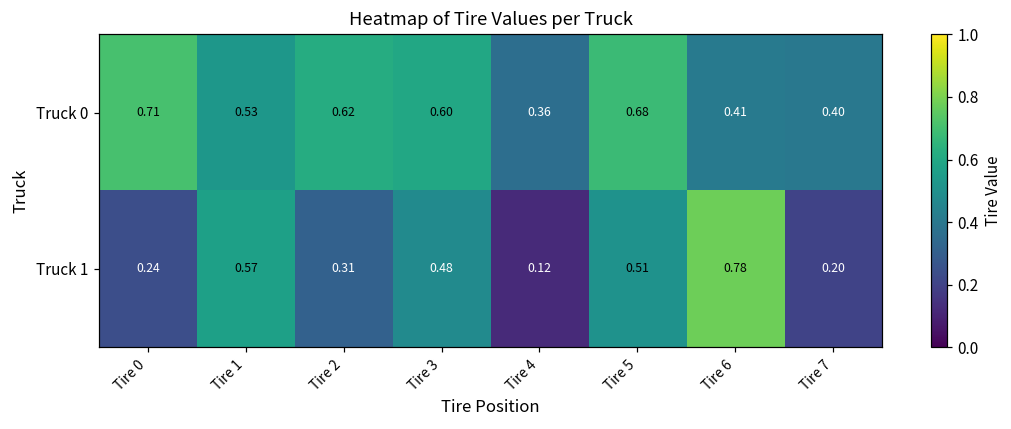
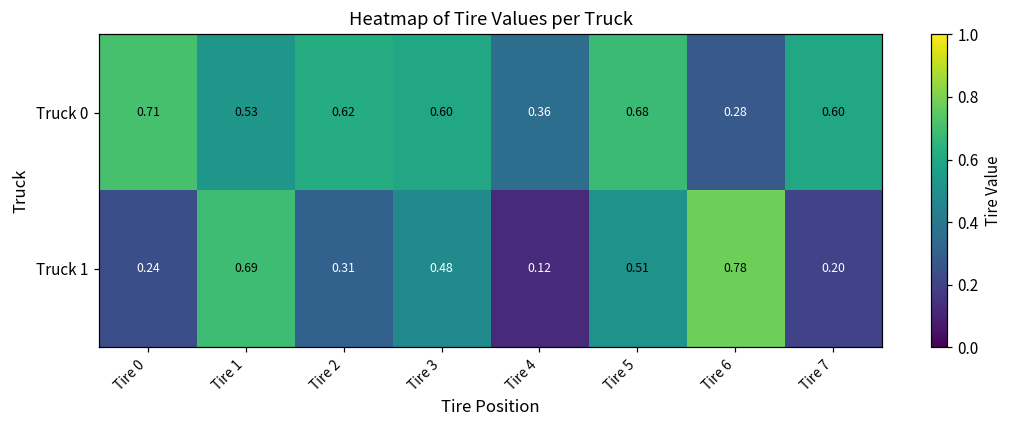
  {
    "Truck 0": {
      "Tire 0": 0.71,
      "Tire 1": 0.53,
      "Tire 2": 0.62,
      "Tire 3": 0.60,
      "Tire 4": 0.36,
      "Tire 5": 0.68,
-     "Tire 6": 0.41,
-     "Tire 7": 0.40
+     "Tire 6": 0.28,
+     "Tire 7": 0.60
    },
    "Truck 1": {
      "Tire 0": 0.24,
-     "Tire 1": 0.57,
+     "Tire 1": 0.69,
      "Tire 2": 0.31,
      "Tire 3": 0.48,
      "Tire 4": 0.12,
      "Tire 5": 0.51,
      "Tire 6": 0.78,
      "Tire 7": 0.20
    }
  }
